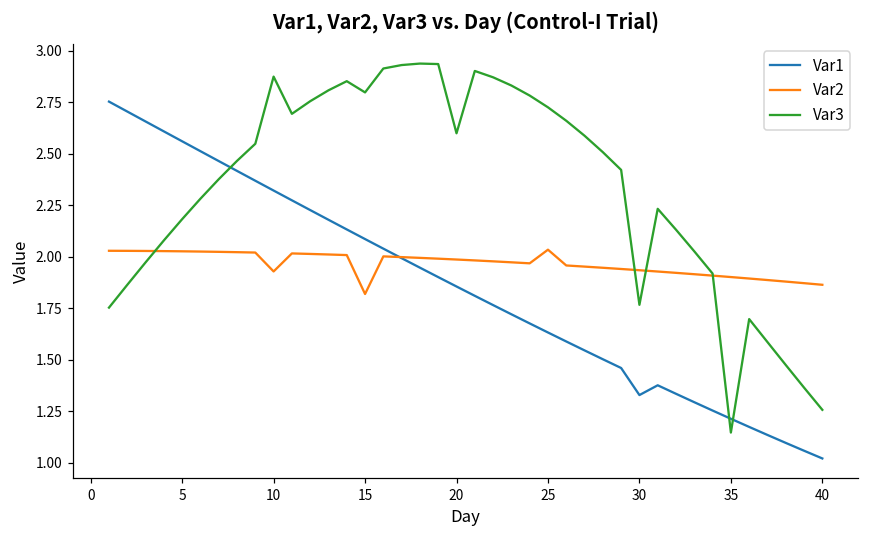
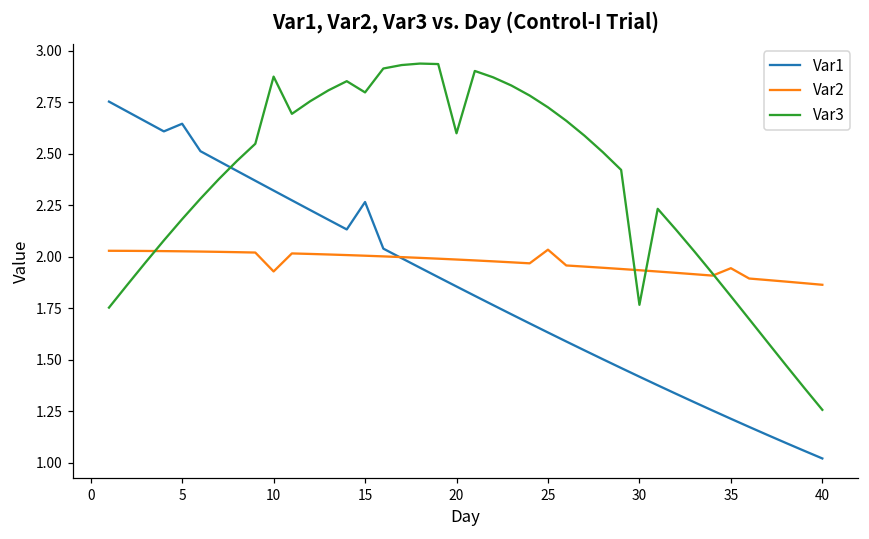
  {
    "Var1": {
-     "5": 2.56,
+     "5": 2.65,
      "10": 2.32,
-     "15": 2.09,
+     "15": 2.27,
      "20": 1.86,
      "25": 1.63,
-     "30": 1.33,
+     "30": 1.42,
      "35": 1.21,
      "40": 1.02
    },
    "Var2": {
      "5": 2.03,
      "10": 1.93,
-     "15": 1.82,
+     "15": 2.00,
      "20": 1.99,
      "25": 2.03,
      "30": 1.93,
-     "35": 1.90,
+     "35": 1.94,
      "40": 1.86
    },
    "Var3": {
      "5": 2.18,
      "10": 2.87,
      "15": 2.80,
      "20": 2.60,
      "25": 2.72,
      "30": 1.77,
-     "35": 1.15,
+     "35": 1.81,
      "40": 1.26
    }
  }
